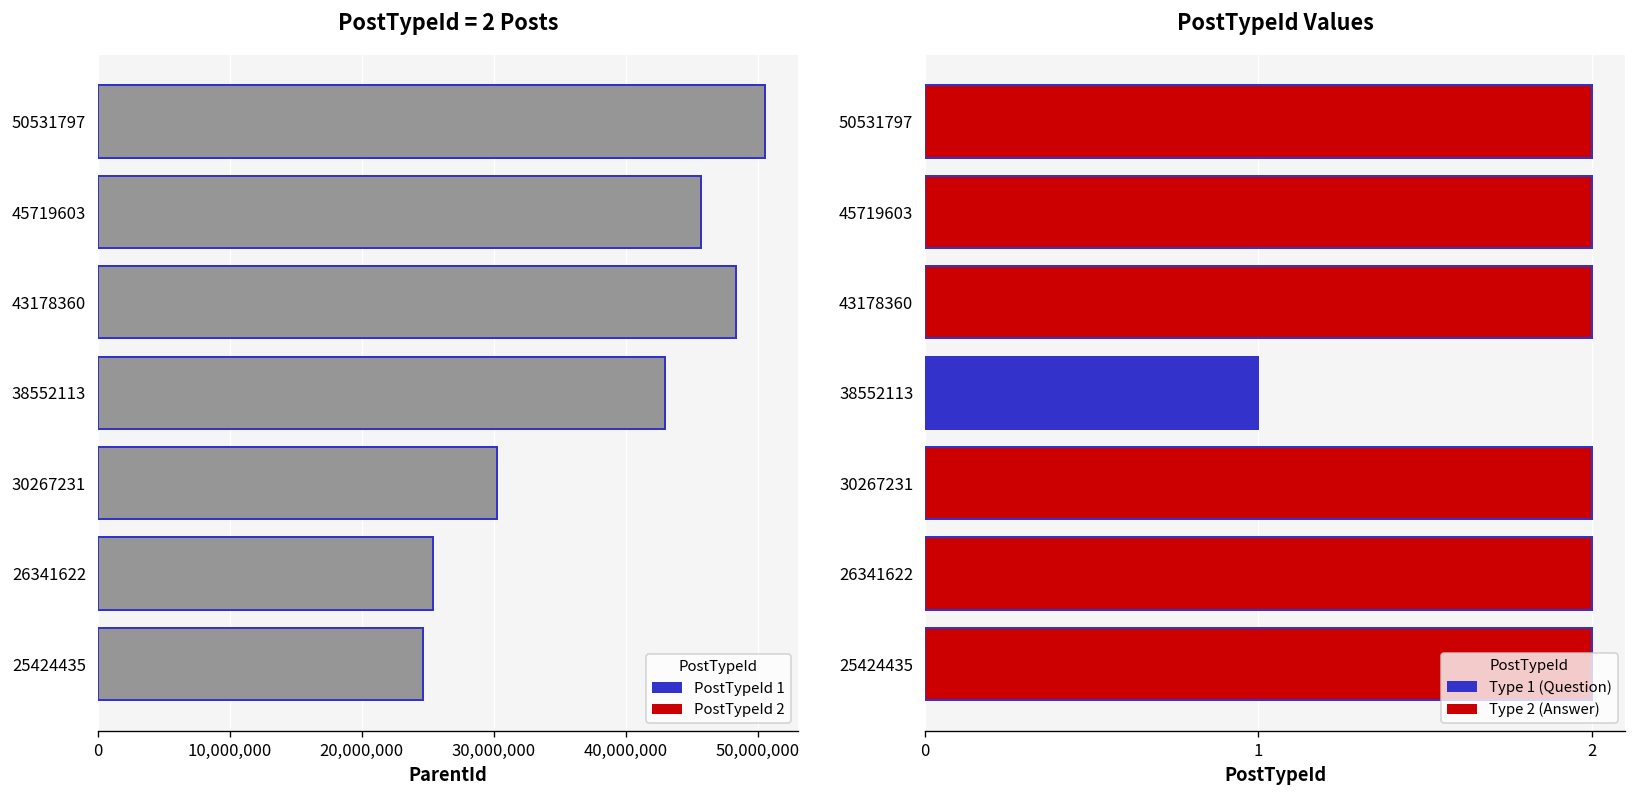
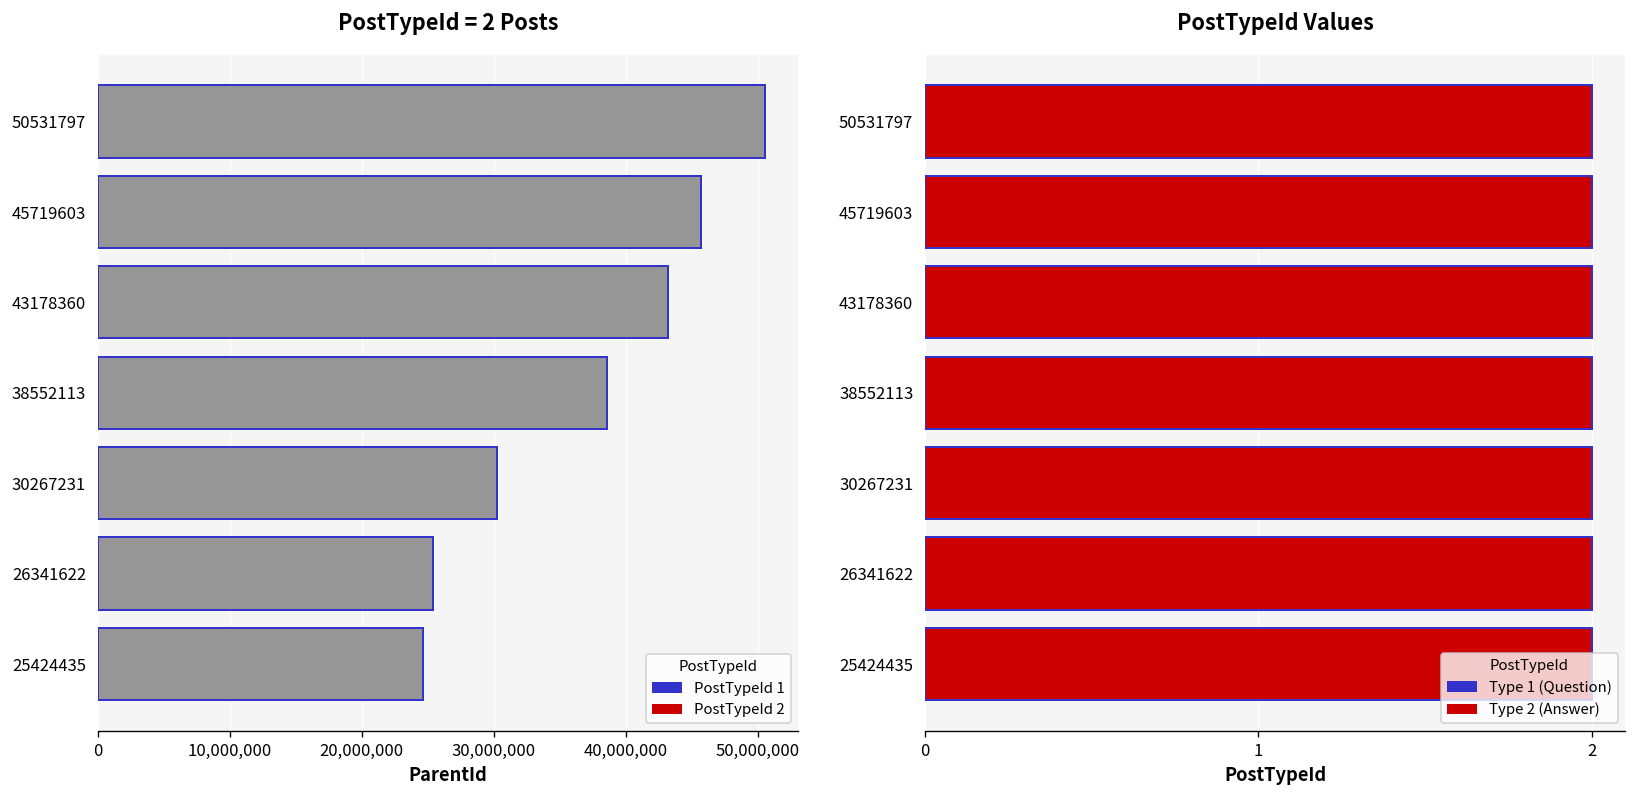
  {
    "PostTypeId = 2 Posts": {
      "50531797": "50,500,000",
      "45719603": "45,700,000",
-     "43178360": "48,400,000",
-     "38552113": "42,900,000",
+     "43178360": "43,200,000",
+     "38552113": "38,600,000",
      "30267231": "30,300,000",
      "26341622": "25,400,000",
      "25424435": "24,600,000"
    },
    "PostTypeId Values": {
      "50531797": "2",
      "45719603": "2",
      "43178360": "2",
-     "38552113": "1",
+     "38552113": "2",
      "30267231": "2",
      "26341622": "2"
    }
  }
